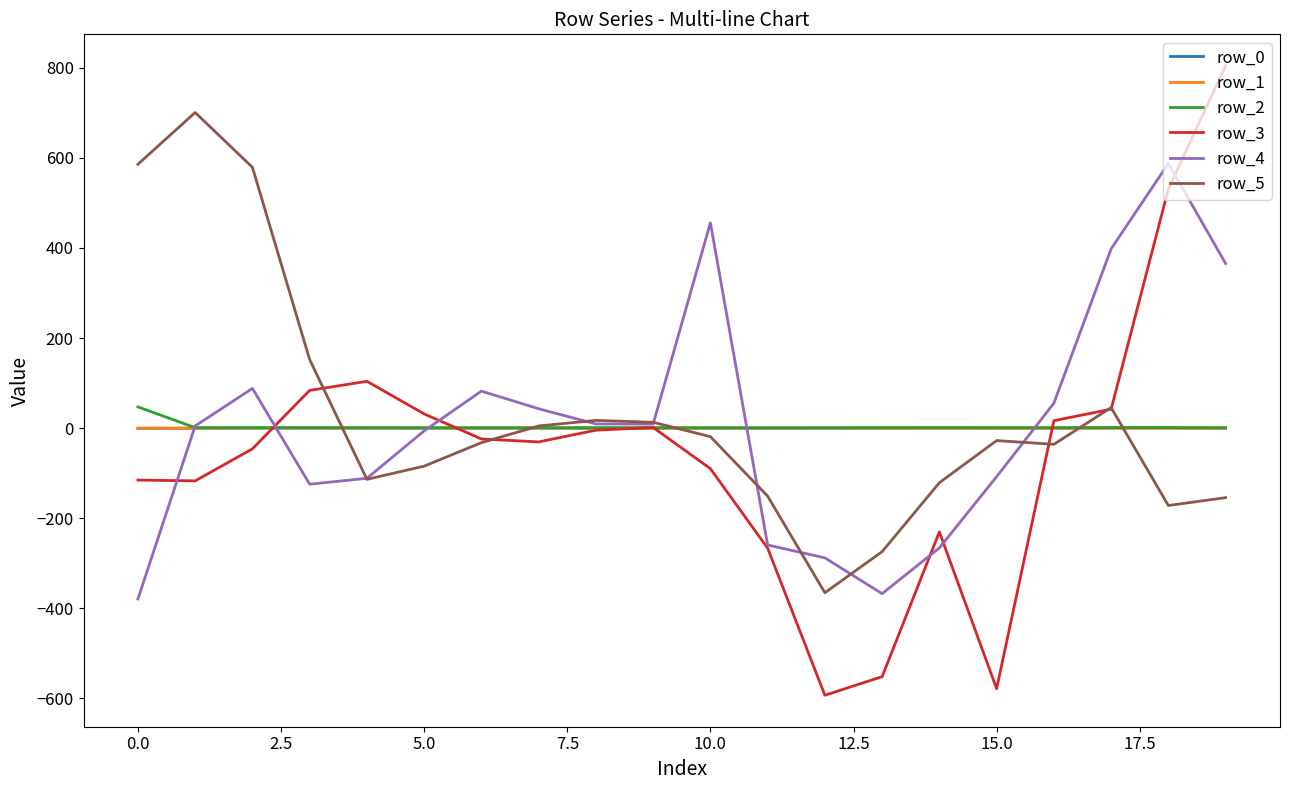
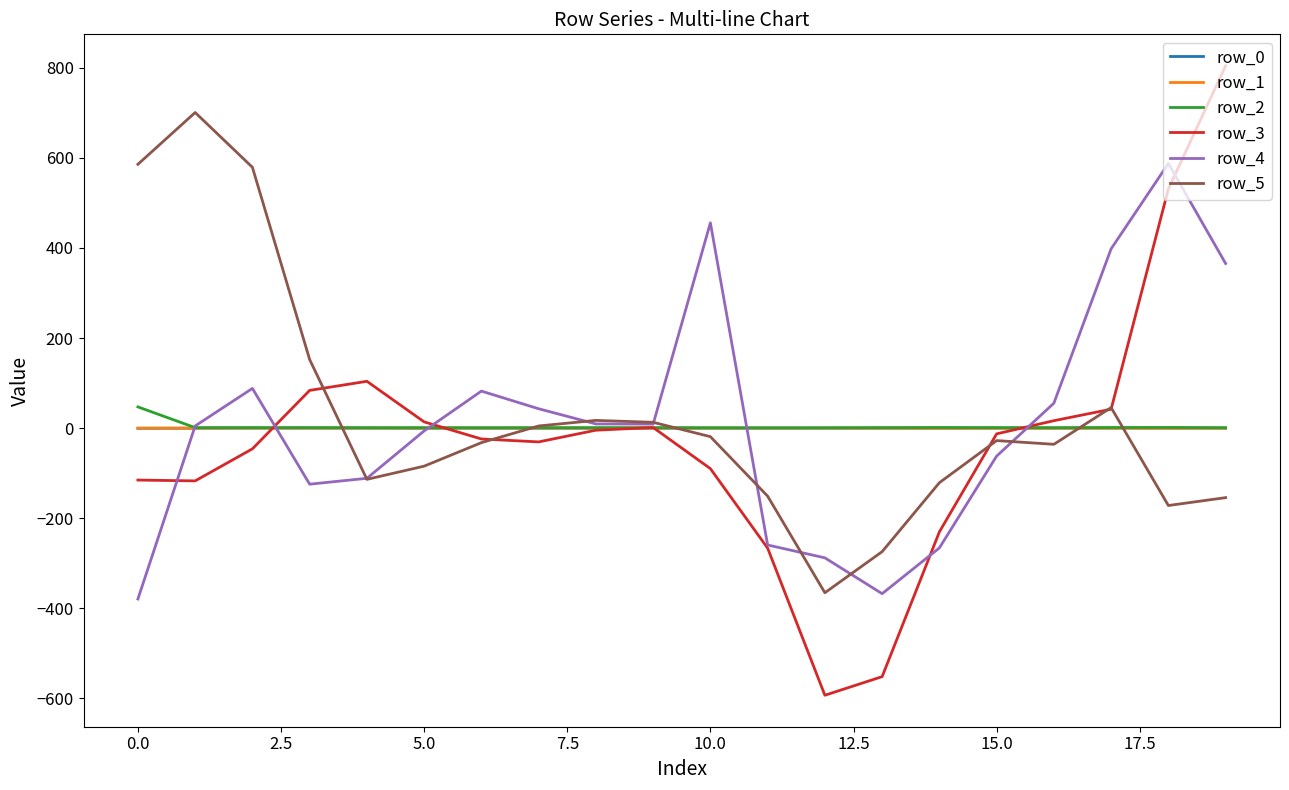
  {
    "row_1": {
      "0.0": 0
    },
    "row_2": {
      "0.0": 50
    },
    "row_3": {
      "0.0": -120,
-     "5.0": 30,
+     "5.0": 10,
      "10.0": -90,
-     "15.0": -580
+     "15.0": -10
    },
    "row_4": {
      "0.0": -380,
      "5.0": -10,
      "10.0": 460,
-     "15.0": -110
+     "15.0": -60
    },
    "row_5": {
      "0.0": 590,
      "5.0": -80,
      "10.0": -20,
      "15.0": -30
    }
  }
